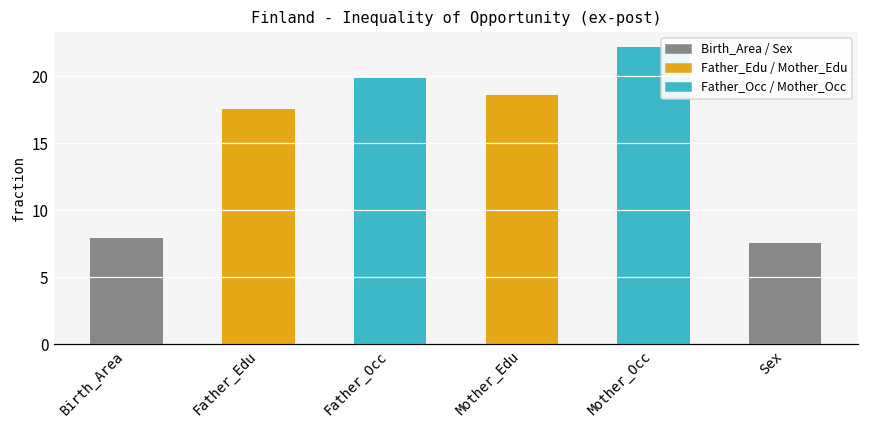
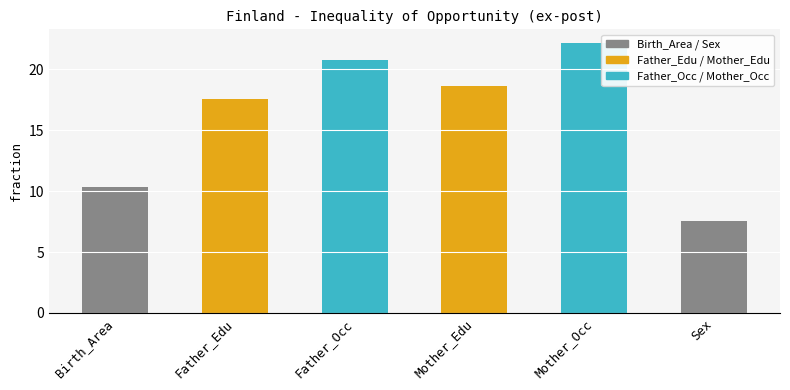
  {
-   "Birth_Area": 7.9,
+   "Birth_Area": 10.3,
    "Father_Edu": 17.5,
-   "Father_Occ": 19.9,
+   "Father_Occ": 20.8,
    "Mother_Edu": 18.6,
    "Mother_Occ": 22.2,
    "Sex": 7.5
  }
